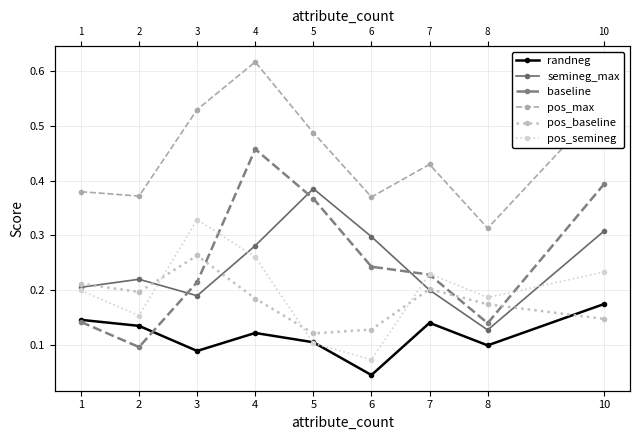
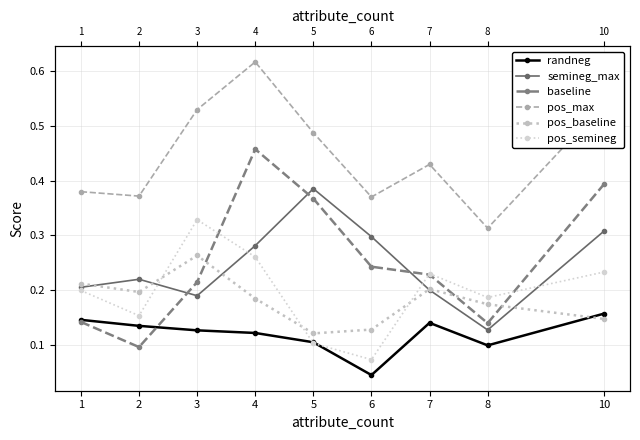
  {
    "randneg": {
      "2": 0.13,
-     "3": 0.09,
+     "3": 0.13,
      "4": 0.12,
      "6": 0.04,
      "7": 0.14,
      "8": 0.10,
-     "10": 0.17
+     "10": 0.16
    }
  }
